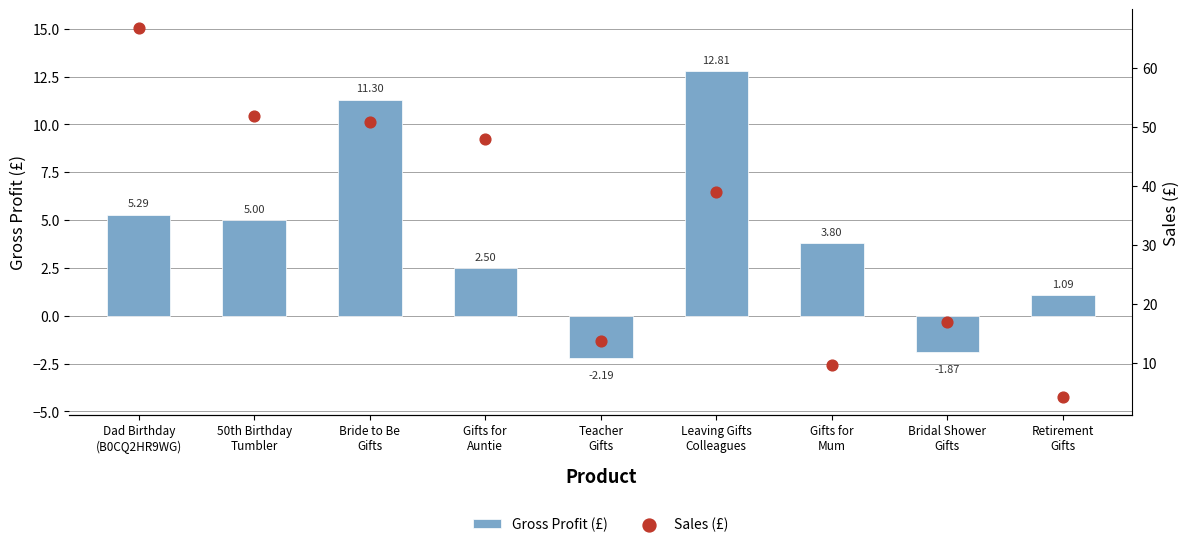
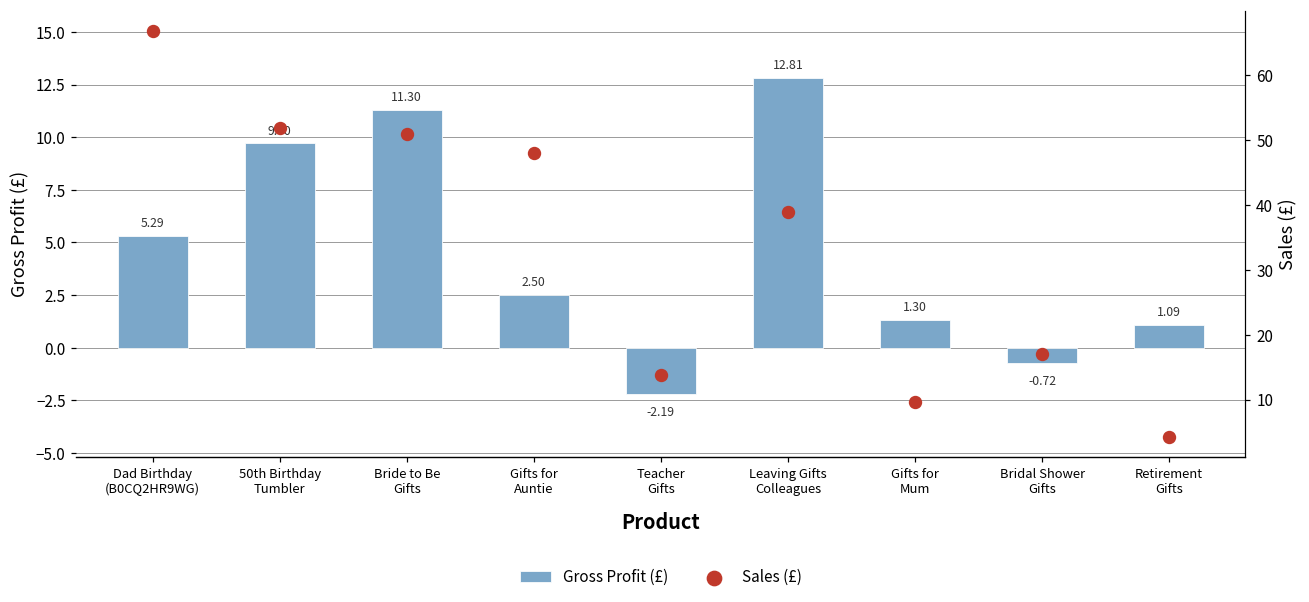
  {
    "Gross Profit (£)": {
      "Dad Birthday (B0CQ2HR9WG)": 5.29,
-     "50th Birthday Tumbler": 5.00,
+     "50th Birthday Tumbler": 9.70,
      "Bride to Be Gifts": 11.30,
      "Gifts for Auntie": 2.50,
      "Teacher Gifts": -2.19,
      "Leaving Gifts Colleagues": 12.81,
-     "Gifts for Mum": 3.80,
-     "Bridal Shower Gifts": -1.87,
+     "Gifts for Mum": 1.30,
+     "Bridal Shower Gifts": -0.72,
      "Retirement Gifts": 1.09
    }
  }
